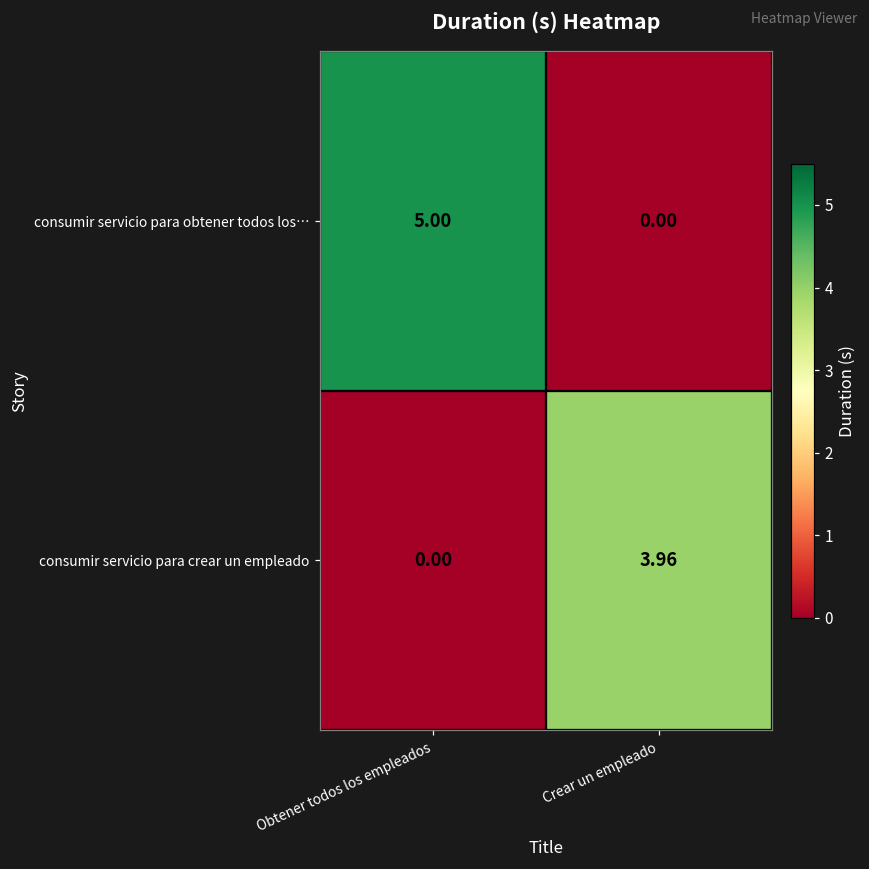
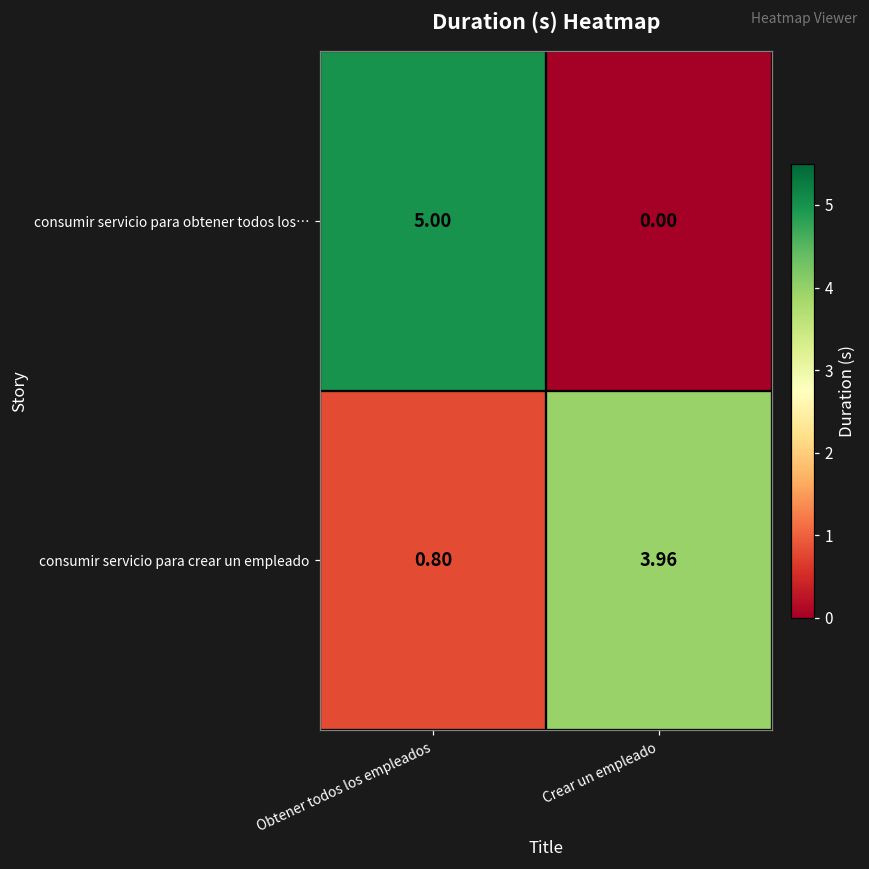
  {
    "consumir servicio para obtener todos los…": {
      "Obtener todos los empleados": 5.00,
      "Crear un empleado": 0.00
    },
    "consumir servicio para crear un empleado": {
-     "Obtener todos los empleados": 0.00,
+     "Obtener todos los empleados": 0.80,
      "Crear un empleado": 3.96
    }
  }
